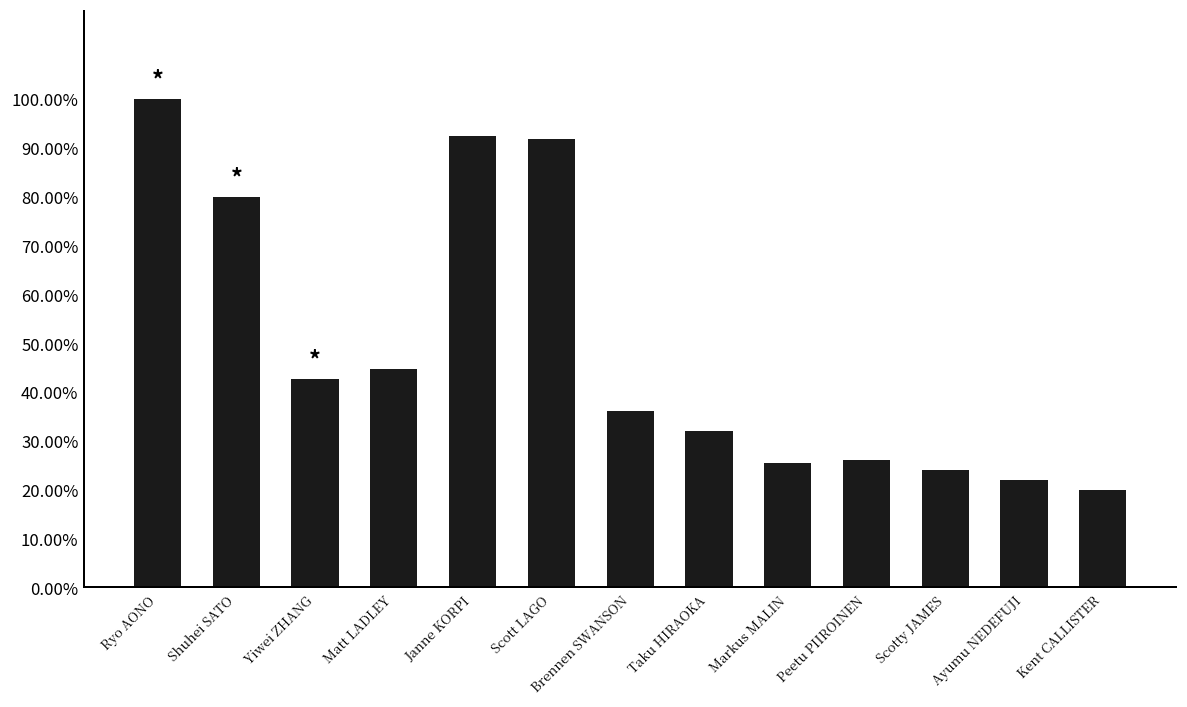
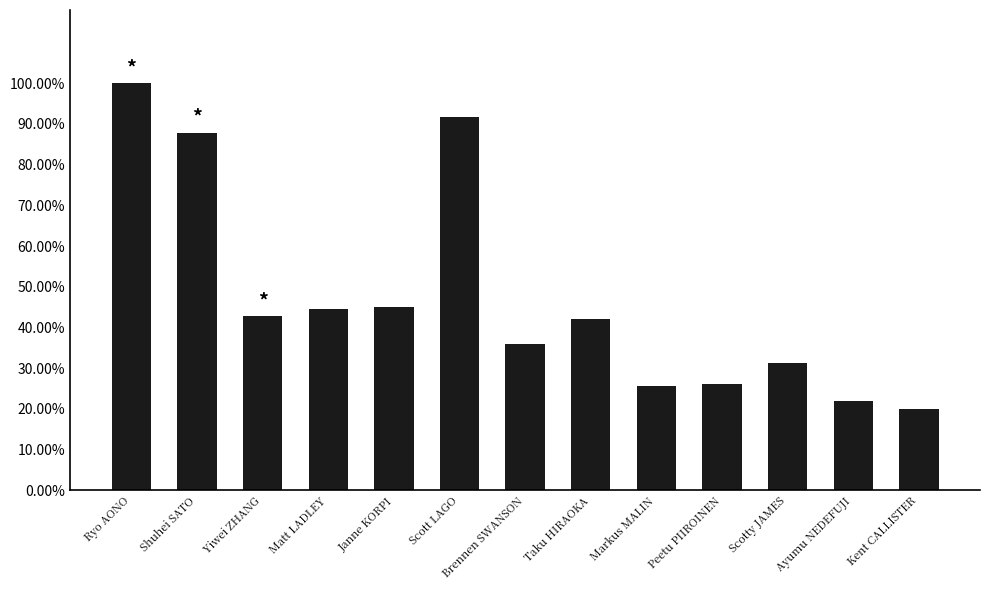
  {
    "Ryo AONO": "100%",
-   "Shuhei SATO": "80%",
+   "Shuhei SATO": "88%",
    "Yiwei ZHANG": "43%",
    "Matt LADLEY": "45%",
-   "Janne KORPI": "93%",
+   "Janne KORPI": "45%",
    "Scott LAGO": "92%",
    "Brennen SWANSON": "36%",
-   "Taku HIRAOKA": "32%",
+   "Taku HIRAOKA": "42%",
    "Markus MALIN": "26%",
    "Peetu PIIROINEN": "26%",
-   "Scotty JAMES": "24%",
+   "Scotty JAMES": "31%",
    "Ayumu NEDEFUJI": "22%",
    "Kent CALLISTER": "20%"
  }
